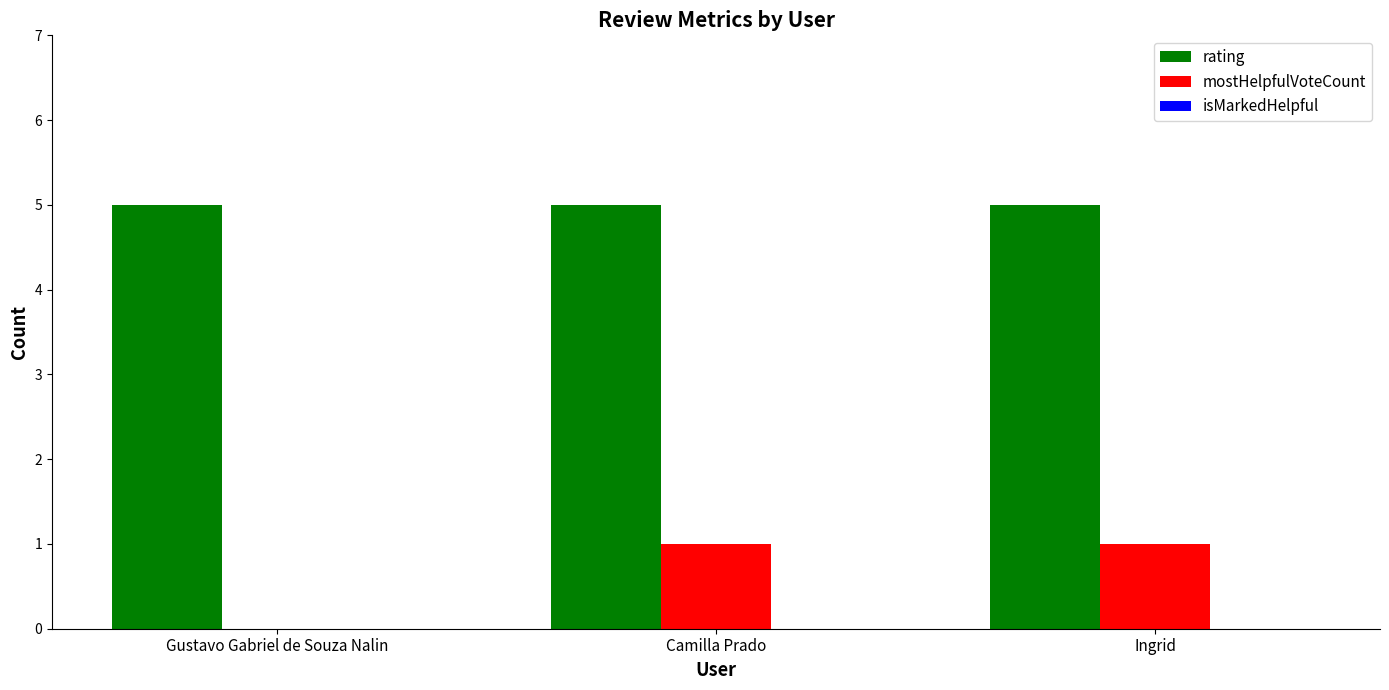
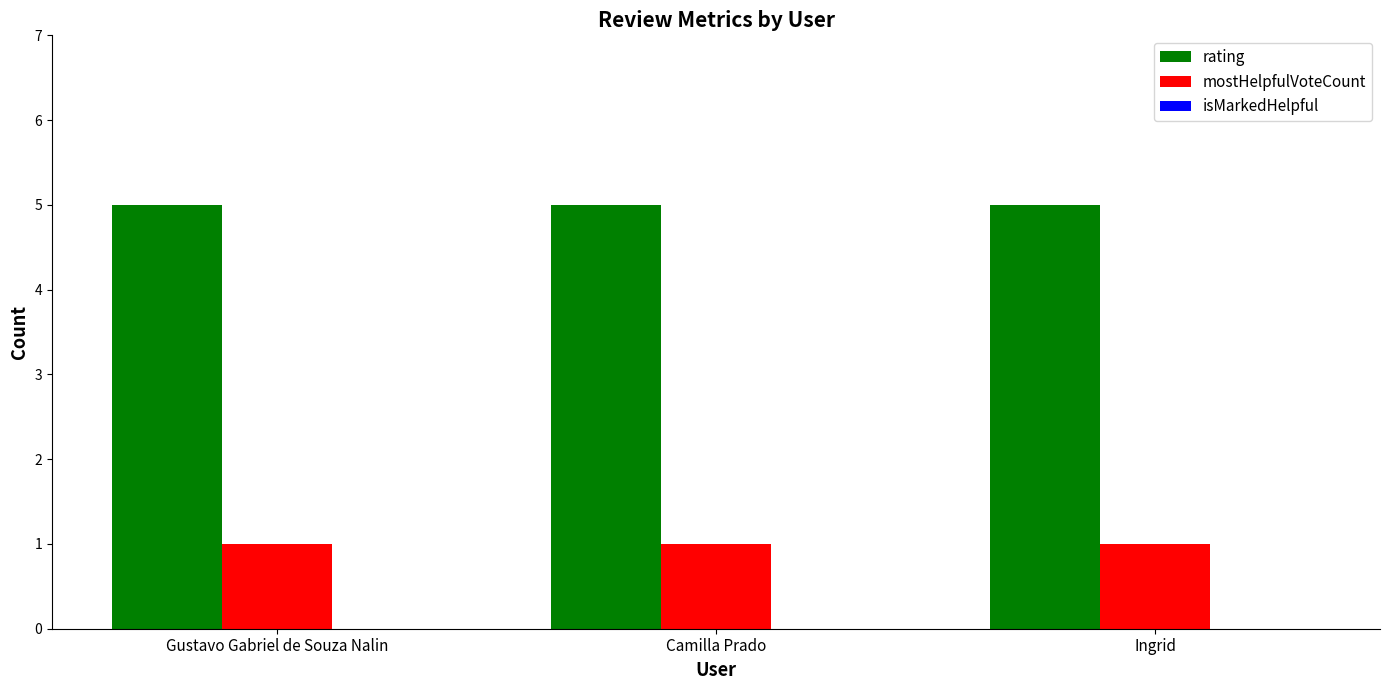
  {
    "rating": {
      "Gustavo Gabriel de Souza Nalin": 5,
      "Camilla Prado": 5,
      "Ingrid": 5
    },
    "mostHelpfulVoteCount": {
-     "Gustavo Gabriel de Souza Nalin": 0,
+     "Gustavo Gabriel de Souza Nalin": 1,
      "Camilla Prado": 1,
      "Ingrid": 1
    },
    "isMarkedHelpful": {
      "Gustavo Gabriel de Souza Nalin": 0,
      "Camilla Prado": 0,
      "Ingrid": 0
    }
  }
